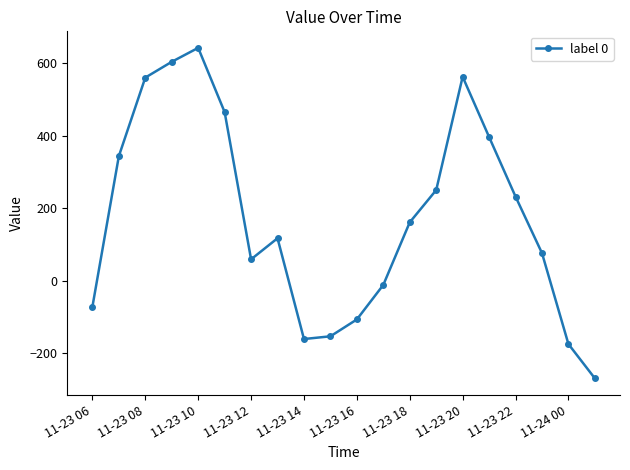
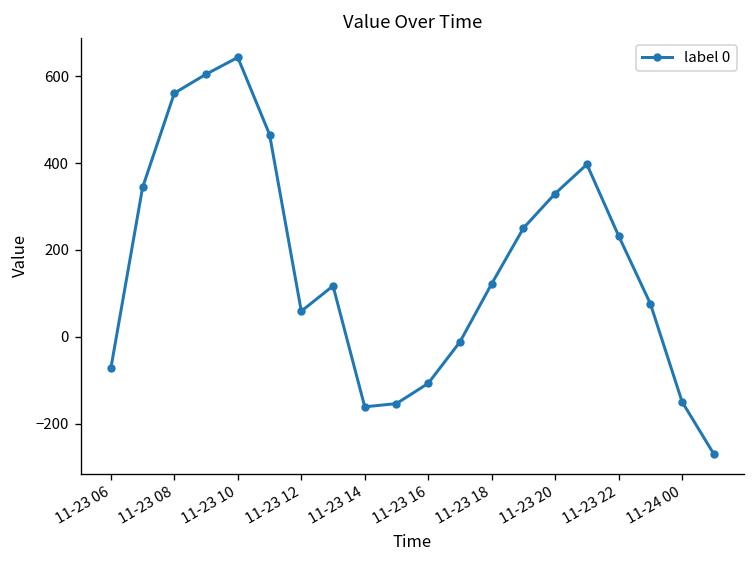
  {
    "11-23 06": -70,
    "11-23 08": 560,
    "11-23 10": 640,
    "11-23 12": 60,
    "11-23 14": -160,
    "11-23 16": -110,
-   "11-23 18": 160,
-   "11-23 20": 560,
+   "11-23 18": 120,
+   "11-23 20": 330,
    "11-23 22": 230,
-   "11-24 00": -180
+   "11-24 00": -150
  }
